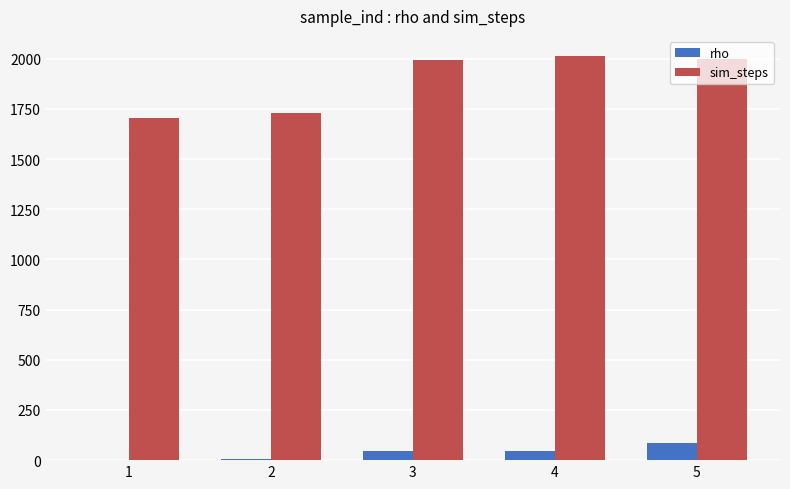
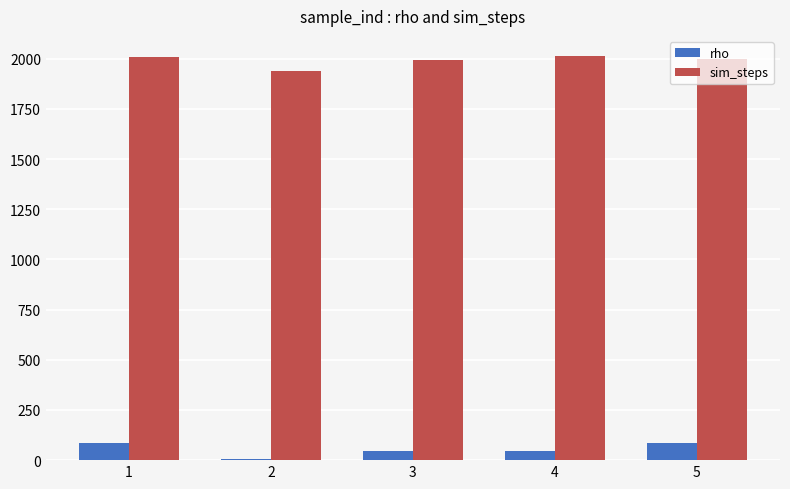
  {
    "rho": {
-     "1": 0,
+     "1": 80,
      "3": 50,
      "4": 40,
      "5": 80
    },
    "sim_steps": {
-     "1": 1710,
-     "2": 1730,
+     "1": 2010,
+     "2": 1940,
      "3": 2000,
      "4": 2010
    }
  }
